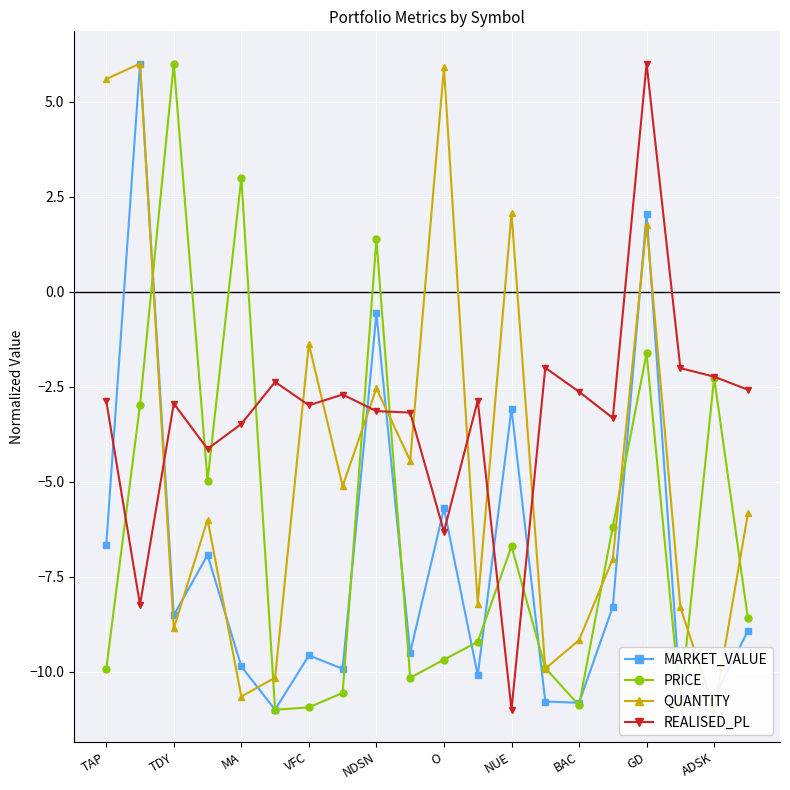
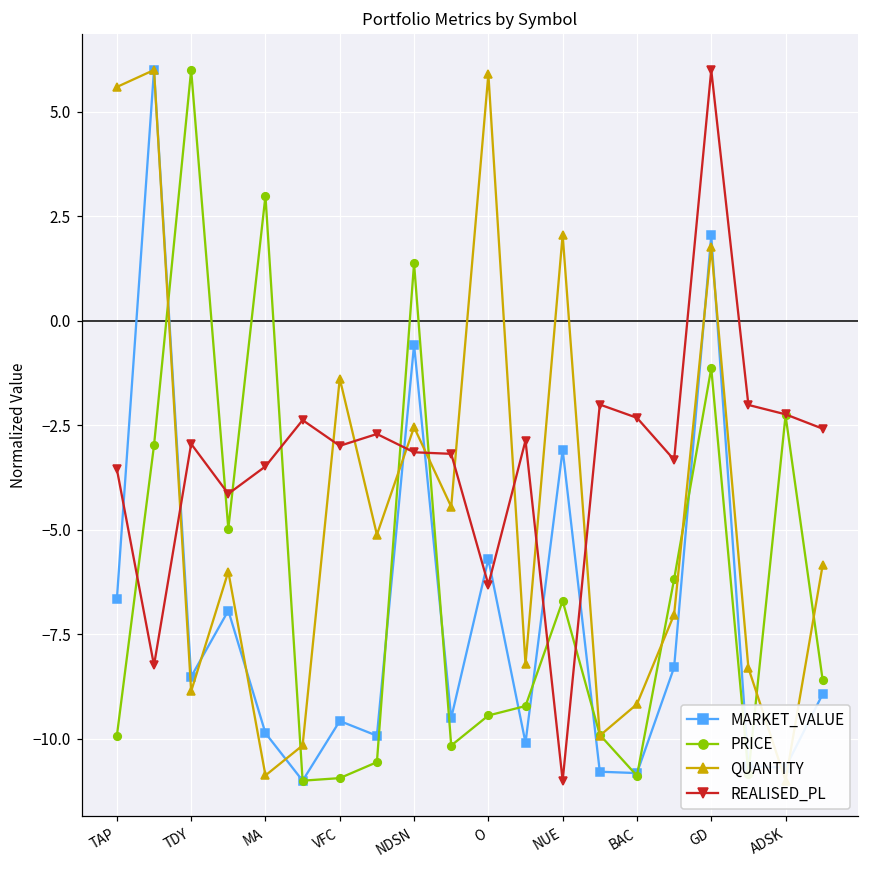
  {
    "MARKET_VALUE": {
      "TAP": -6.7,
      "TDY": -8.5,
      "MA": -9.9,
      "VFC": -9.6,
      "NDSN": -0.6,
      "O": -5.7,
      "NUE": -3.1,
      "GD": 2.0
    },
    "PRICE": {
      "TAP": -9.9,
      "TDY": 6.0,
      "MA": 3.0,
      "VFC": -10.9,
      "NDSN": 1.4,
-     "O": -9.7,
+     "O": -9.4,
      "NUE": -6.7,
-     "GD": -1.6
+     "GD": -1.1
    },
    "QUANTITY": {
      "TAP": 5.6,
      "TDY": -8.9,
-     "MA": -10.7,
+     "MA": -10.9,
      "VFC": -1.4,
      "NDSN": -2.5,
      "O": 5.9,
      "NUE": 2.1,
      "BAC": -9.2,
      "GD": 1.8
    },
    "REALISED_PL": {
-     "TAP": -2.9,
+     "TAP": -3.5,
      "TDY": -2.9,
      "MA": -3.5,
      "VFC": -3.0,
      "NDSN": -3.1,
      "O": -6.3,
      "NUE": -11.0,
-     "BAC": -2.6,
+     "BAC": -2.3,
      "GD": 6.0
    }
  }
